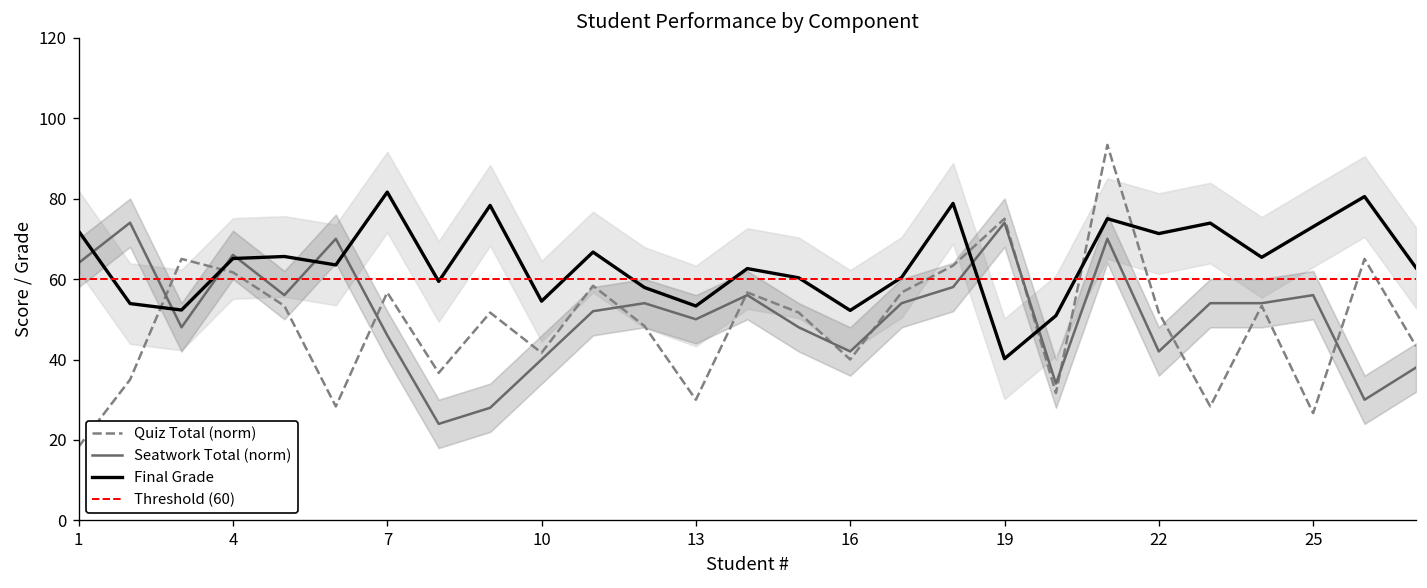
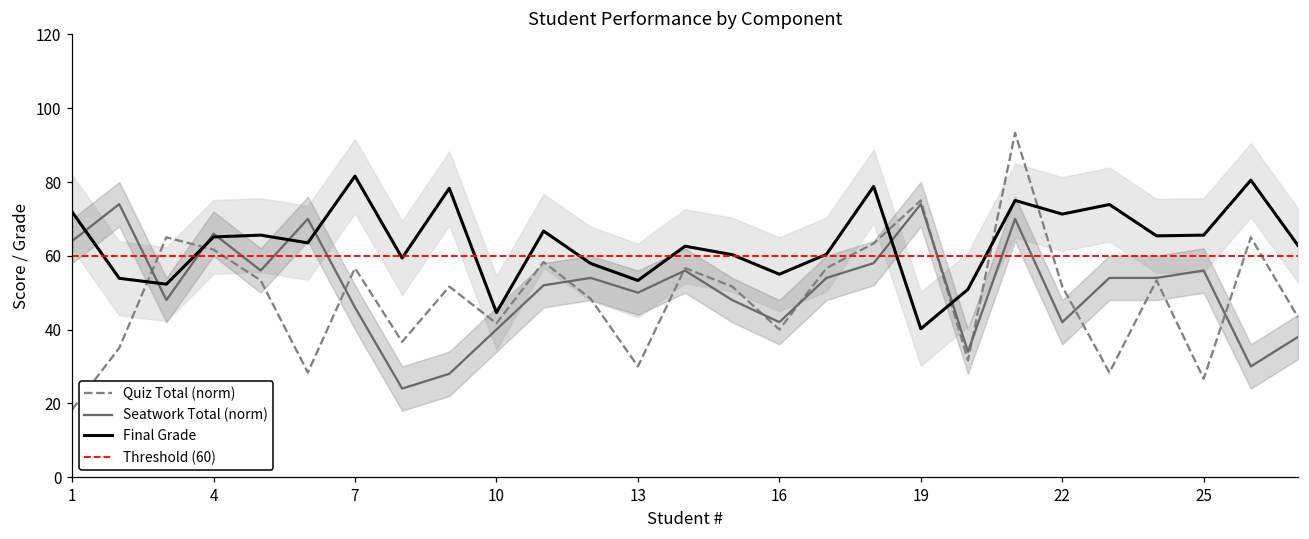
  {
    "Final Grade": {
      "1": 72,
      "4": 65,
      "7": 82,
-     "10": 55,
+     "10": 45,
      "13": 53,
-     "16": 52,
+     "16": 55,
      "19": 40,
      "22": 71,
-     "25": 73
+     "25": 66
    }
  }
